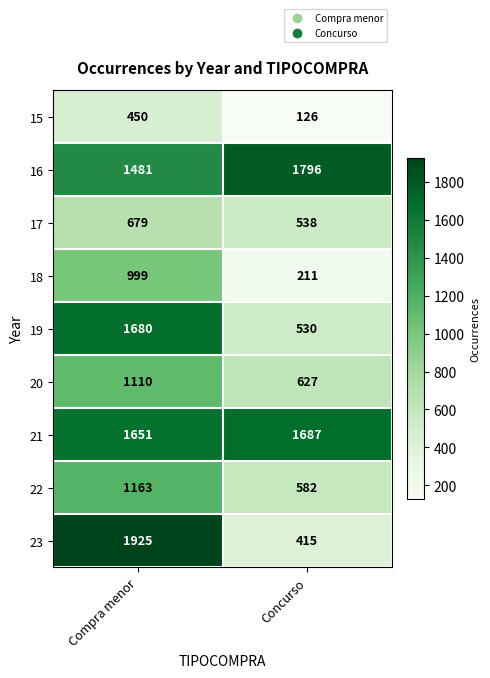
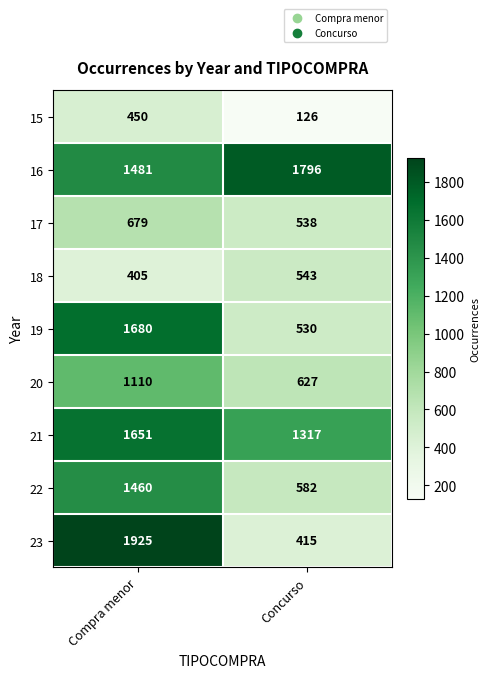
  {
    "15": {
      "Compra menor": 450,
      "Concurso": 126
    },
    "16": {
      "Compra menor": 1481,
      "Concurso": 1796
    },
    "17": {
      "Compra menor": 679,
      "Concurso": 538
    },
    "18": {
-     "Compra menor": 999,
-     "Concurso": 211
+     "Compra menor": 405,
+     "Concurso": 543
    },
    "19": {
      "Compra menor": 1680,
      "Concurso": 530
    },
    "20": {
      "Compra menor": 1110,
      "Concurso": 627
    },
    "21": {
      "Compra menor": 1651,
-     "Concurso": 1687
+     "Concurso": 1317
    },
    "22": {
-     "Compra menor": 1163,
+     "Compra menor": 1460,
      "Concurso": 582
    },
    "23": {
      "Compra menor": 1925,
      "Concurso": 415
    }
  }
